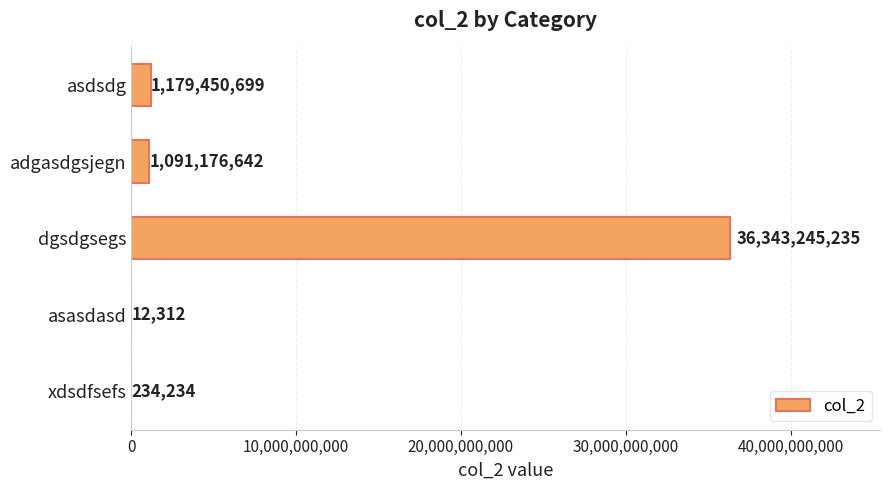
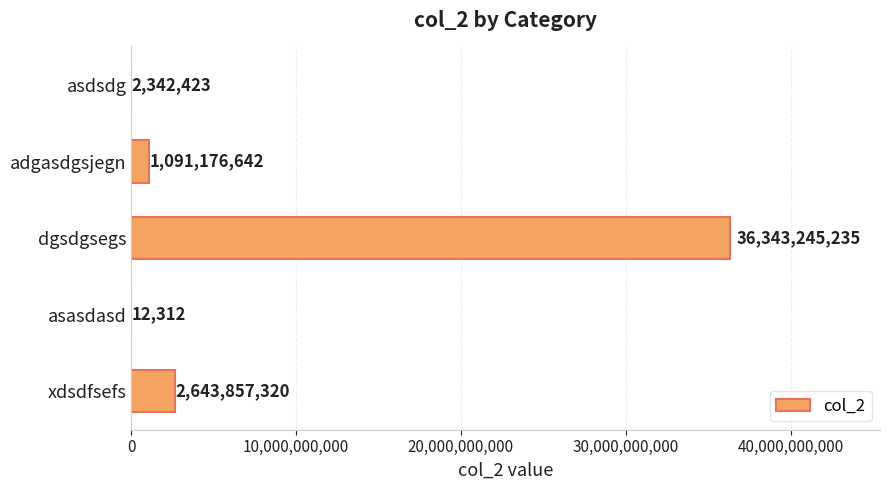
  {
-   "asdsdg": "1,179,450,699",
+   "asdsdg": "2,342,423",
    "adgasdgsjegn": "1,091,176,642",
    "dgsdgsegs": "36,343,245,235",
    "asasdasd": "12,312",
-   "xdsdfsefs": "234,234"
+   "xdsdfsefs": "2,643,857,320"
  }
